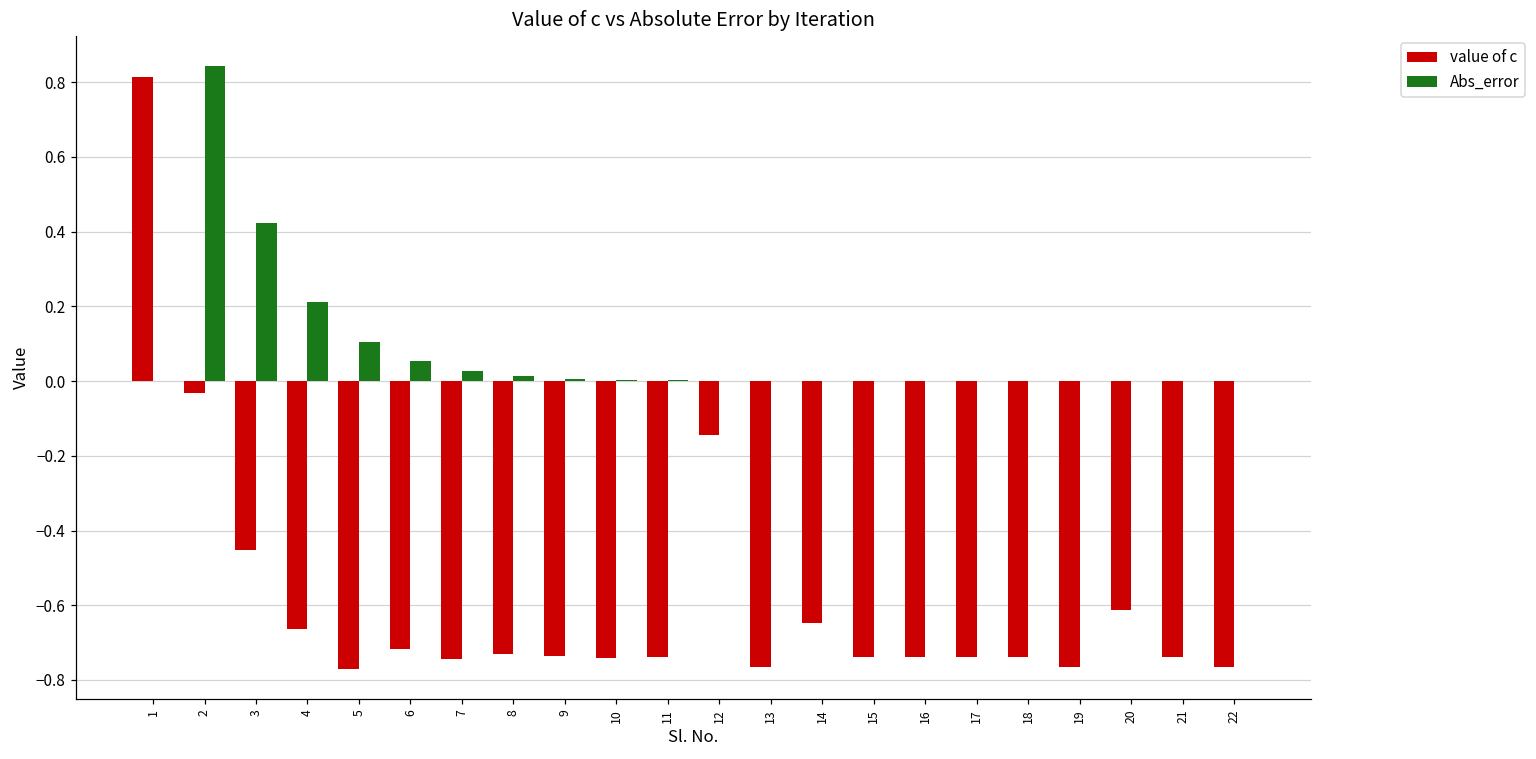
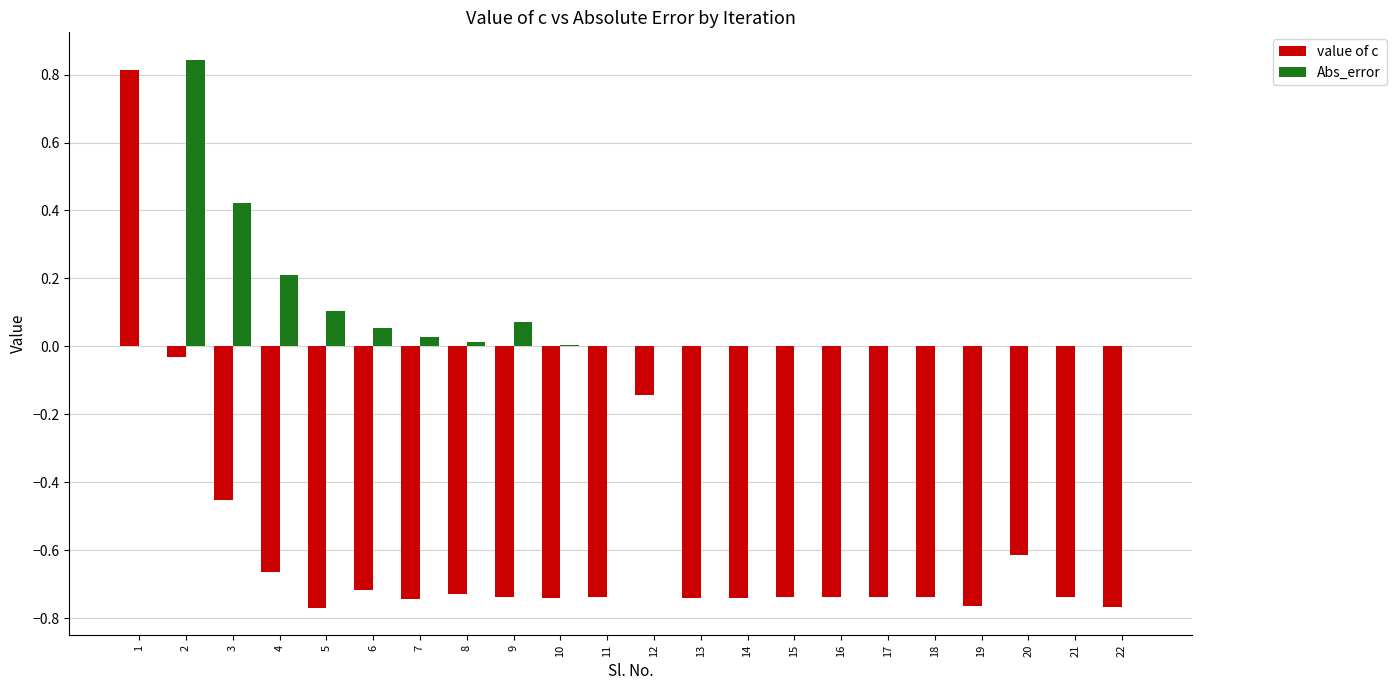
  {
    "value of c": {
      "1": 0.81,
      "2": -0.03,
      "3": -0.45,
      "4": -0.66,
      "5": -0.77,
      "6": -0.72,
      "7": -0.74,
      "8": -0.73,
      "9": -0.74,
      "10": -0.74,
      "11": -0.74,
      "12": -0.14,
-     "13": -0.77,
-     "14": -0.65,
+     "13": -0.74,
+     "14": -0.74,
      "15": -0.74,
      "16": -0.74,
      "17": -0.74,
      "18": -0.74,
      "19": -0.76,
      "20": -0.61,
      "21": -0.74,
      "22": -0.77
    },
    "Abs_error": {
      "1": 0.00,
      "2": 0.84,
      "3": 0.42,
      "4": 0.21,
      "5": 0.11,
      "6": 0.05,
      "7": 0.03,
      "8": 0.01,
-     "9": 0.01
+     "9": 0.07
    }
  }
